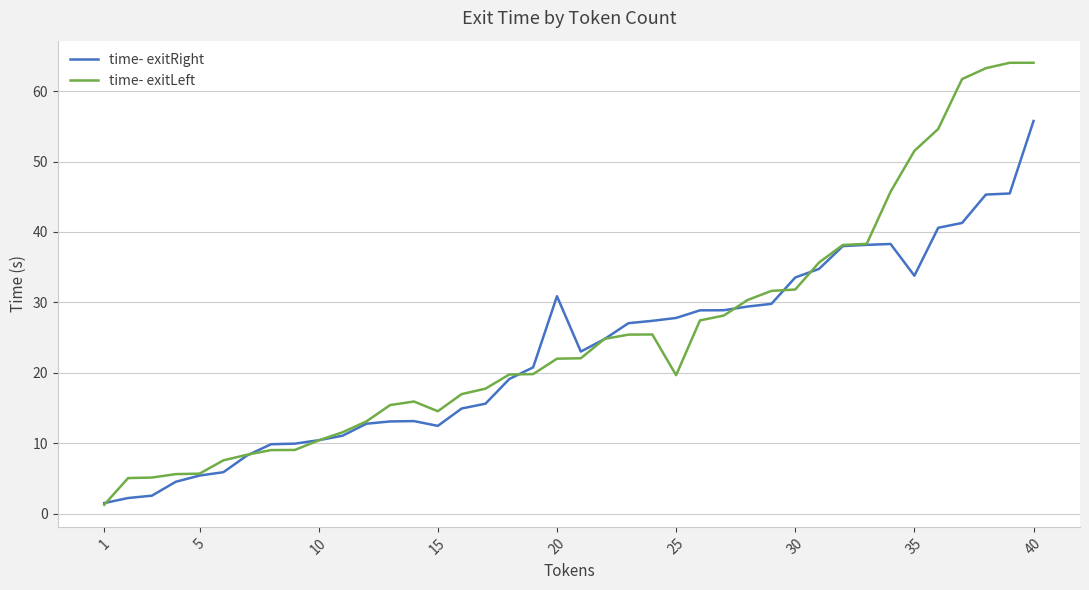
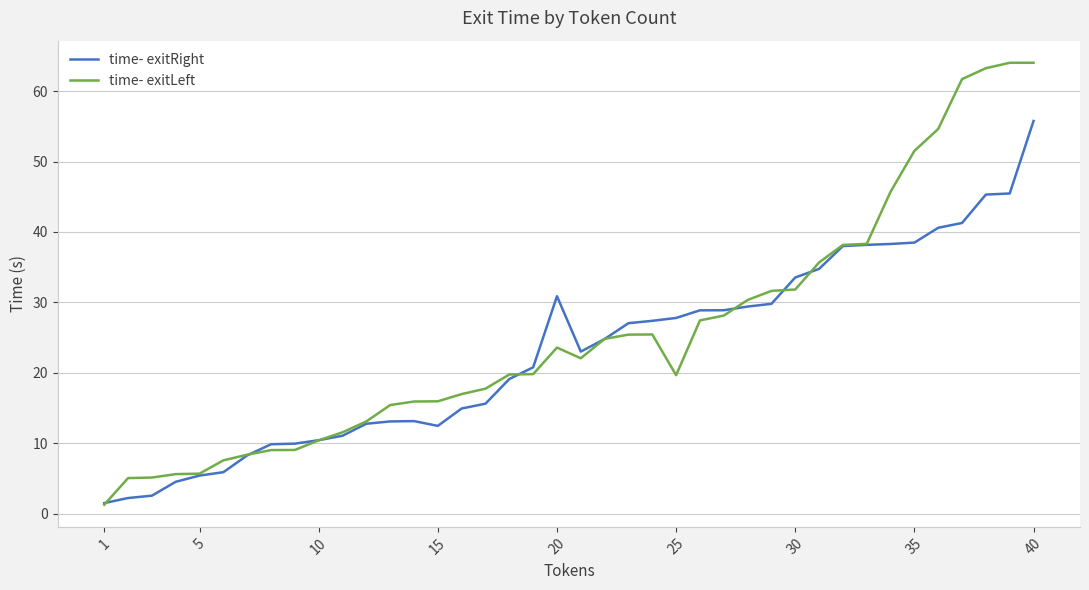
  {
    "time- exitRight": {
      "15": 12,
      "20": 31,
      "25": 28,
      "30": 34,
-     "35": 34,
+     "35": 38,
      "40": 56
    },
    "time- exitLeft": {
-     "15": 15,
-     "20": 22,
+     "15": 16,
+     "20": 24,
      "25": 20,
      "30": 32,
      "35": 52,
      "40": 64
    }
  }
